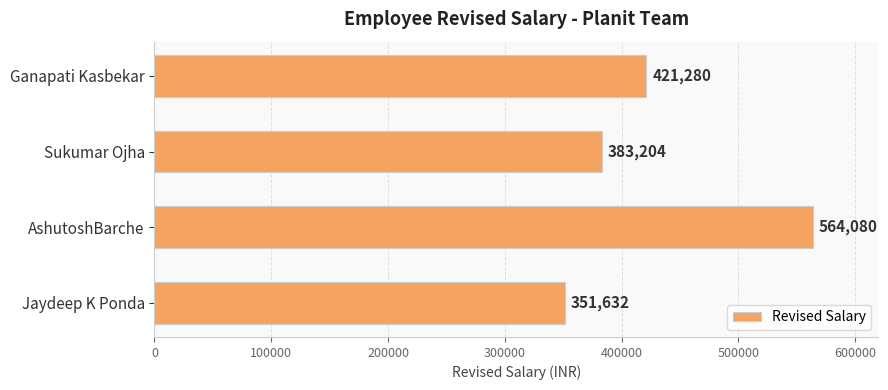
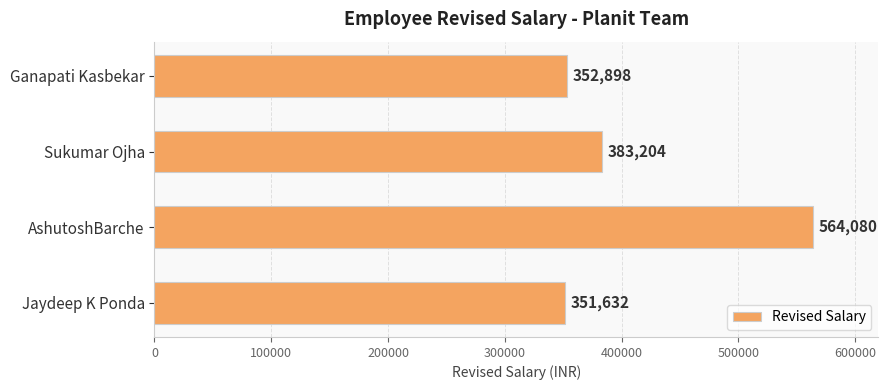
  {
-   "Ganapati Kasbekar": "421,280",
+   "Ganapati Kasbekar": "352,898",
    "Sukumar Ojha": "383,204",
    "AshutoshBarche": "564,080",
    "Jaydeep K Ponda": "351,632"
  }
